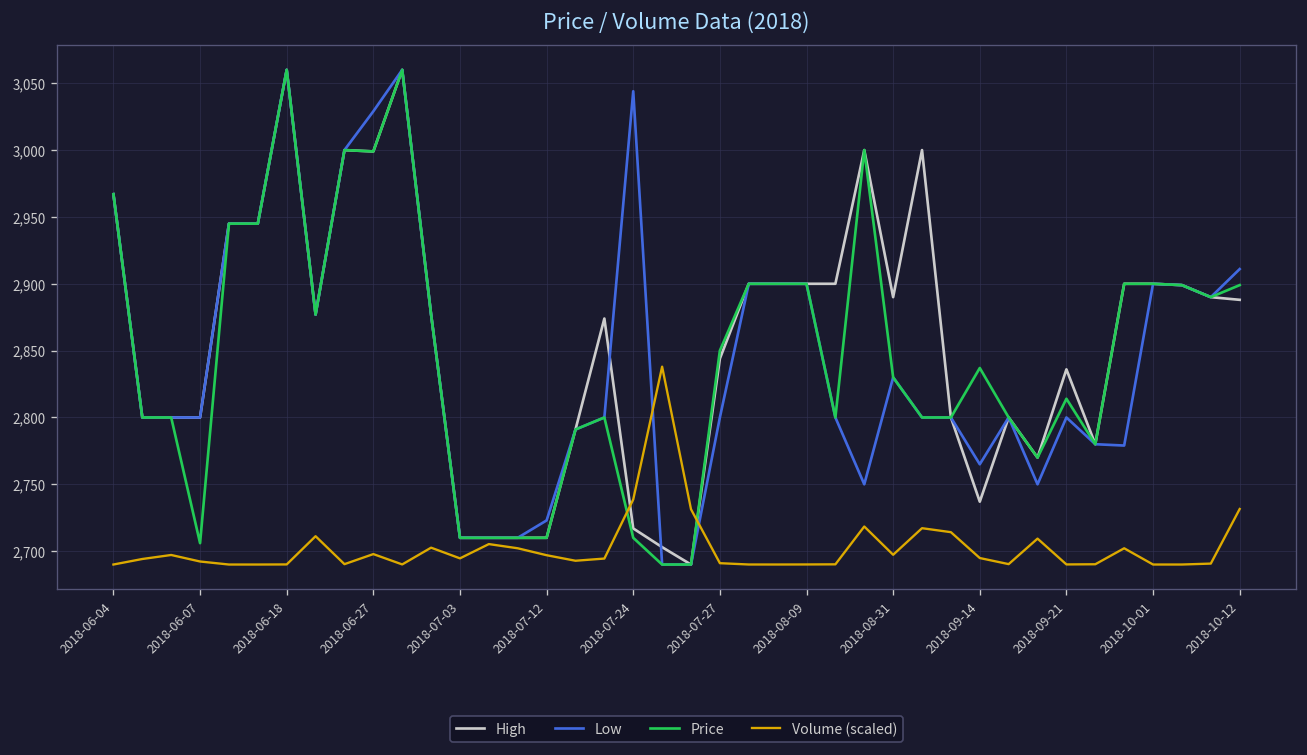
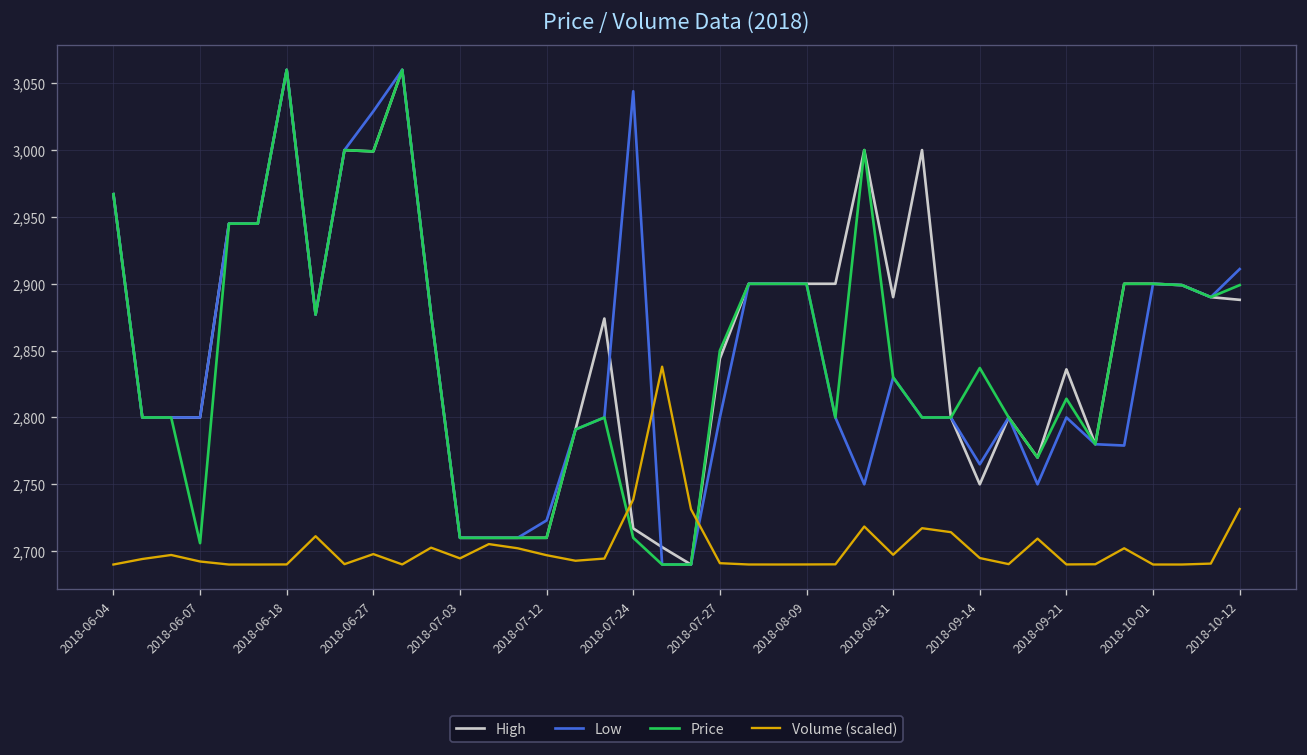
  {
    "High": {
      "2018-07-24": "2,717",
      "2018-07-27": "2,844",
      "2018-08-31": "2,890",
-     "2018-09-14": "2,737",
+     "2018-09-14": "2,750",
      "2018-09-21": "2,836",
      "2018-10-12": "2,888"
    },
    "Low": {
      "2018-06-27": "3,029",
      "2018-07-12": "2,723",
      "2018-07-24": "3,044",
      "2018-07-27": "2,800",
      "2018-09-14": "2,765",
      "2018-09-21": "2,800",
      "2018-10-12": "2,911"
    },
    "Price": {
      "2018-06-07": "2,706",
      "2018-07-24": "2,710",
      "2018-07-27": "2,850",
      "2018-09-14": "2,837",
      "2018-09-21": "2,814",
      "2018-10-12": "2,899"
    },
    "Volume (scaled)": {
      "2018-06-04": "2,690",
      "2018-06-07": "2,692",
      "2018-06-18": "2,690",
      "2018-06-27": "2,698",
      "2018-07-03": "2,695",
      "2018-07-12": "2,697",
      "2018-07-24": "2,739",
      "2018-07-27": "2,691",
      "2018-08-09": "2,690",
      "2018-08-31": "2,697",
      "2018-09-14": "2,695",
      "2018-09-21": "2,690",
      "2018-10-01": "2,690",
      "2018-10-12": "2,732"
    }
  }
